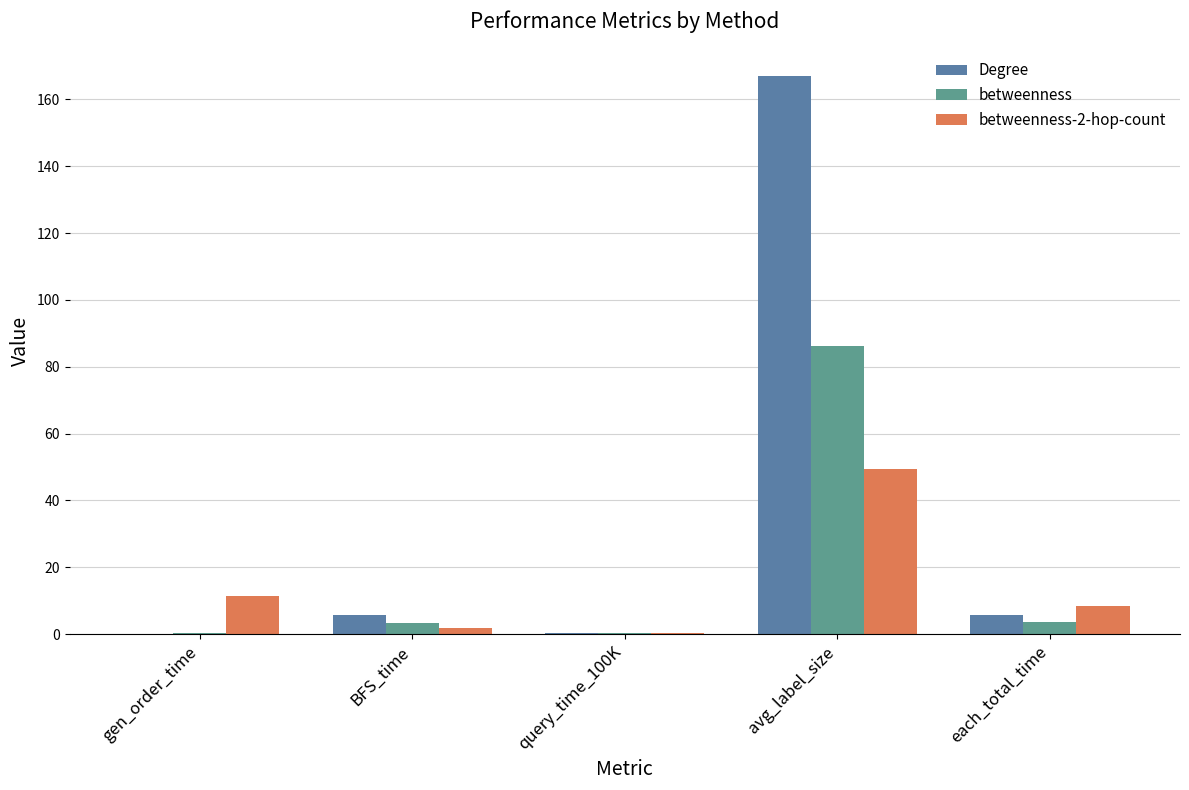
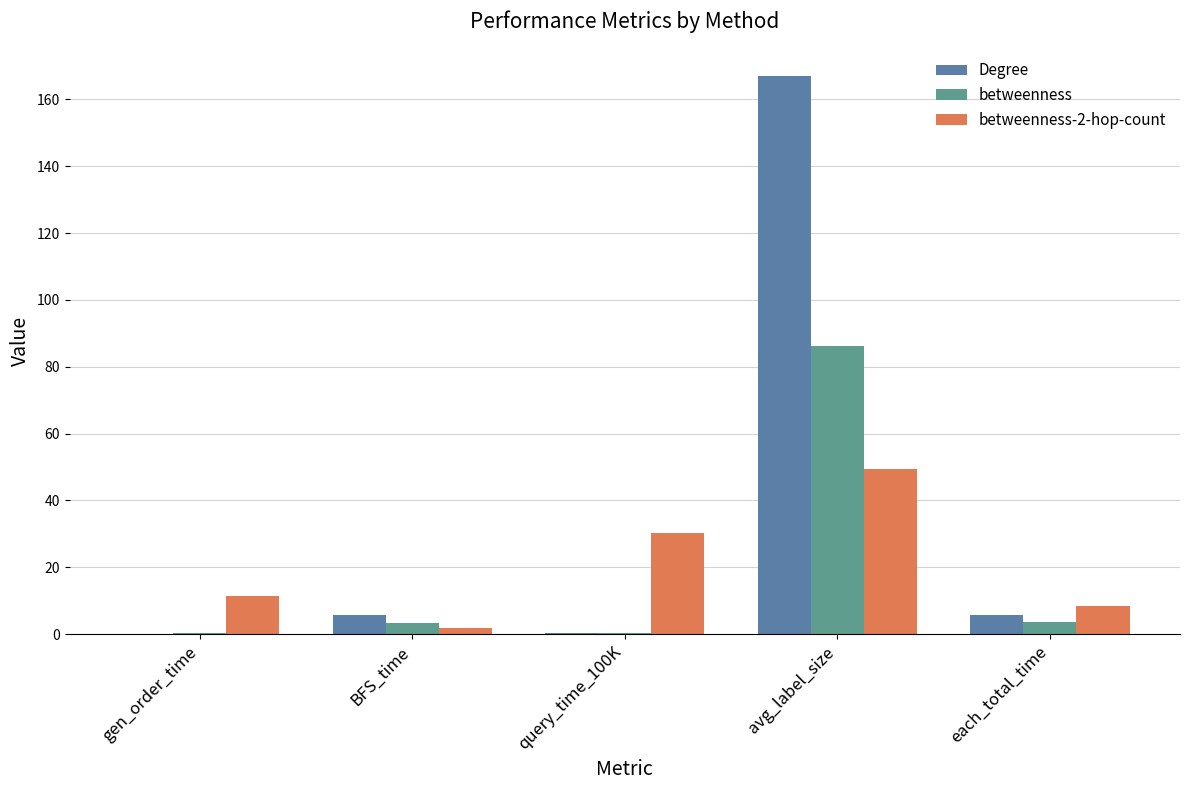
  {
    "betweenness-2-hop-count": {
      "gen_order_time": 11,
      "BFS_time": 2,
-     "query_time_100K": 0,
+     "query_time_100K": 30,
      "avg_label_size": 49,
      "each_total_time": 8
    }
  }
